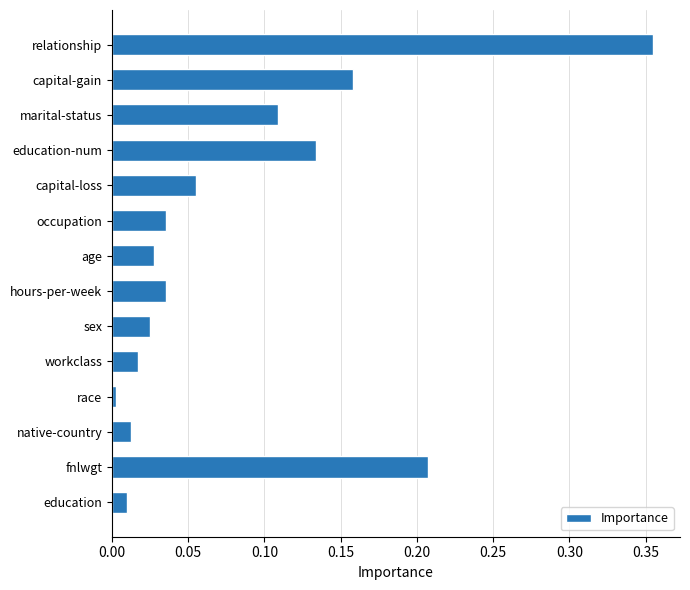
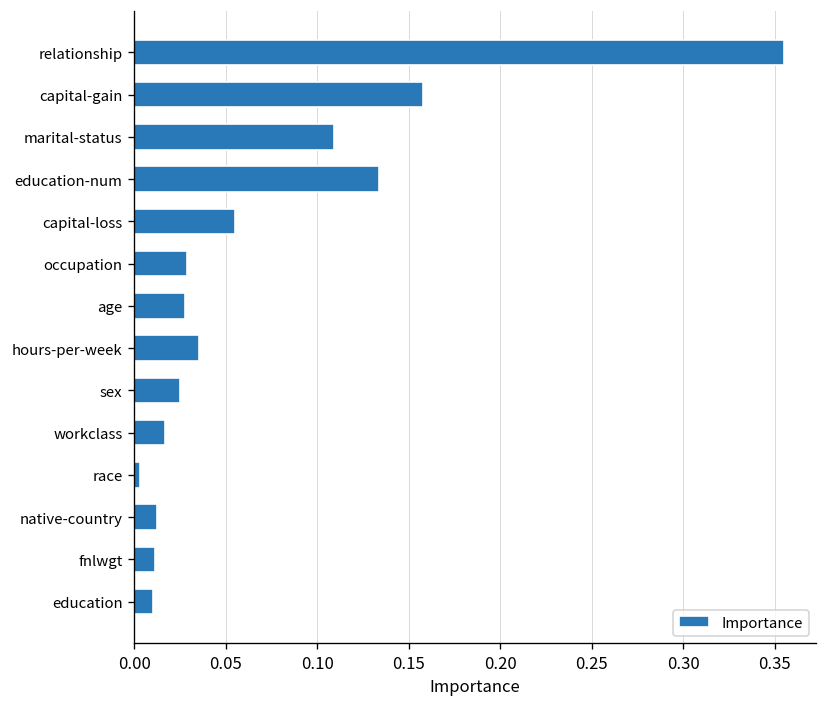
  {
    "relationship": 0.355,
    "capital-gain": 0.158,
    "marital-status": 0.109,
    "education-num": 0.134,
    "capital-loss": 0.055,
-   "occupation": 0.036,
+   "occupation": 0.029,
    "age": 0.028,
    "hours-per-week": 0.036,
    "sex": 0.025,
    "workclass": 0.017,
    "race": 0.003,
    "native-country": 0.013,
-   "fnlwgt": 0.207,
+   "fnlwgt": 0.011,
    "education": 0.010
  }
